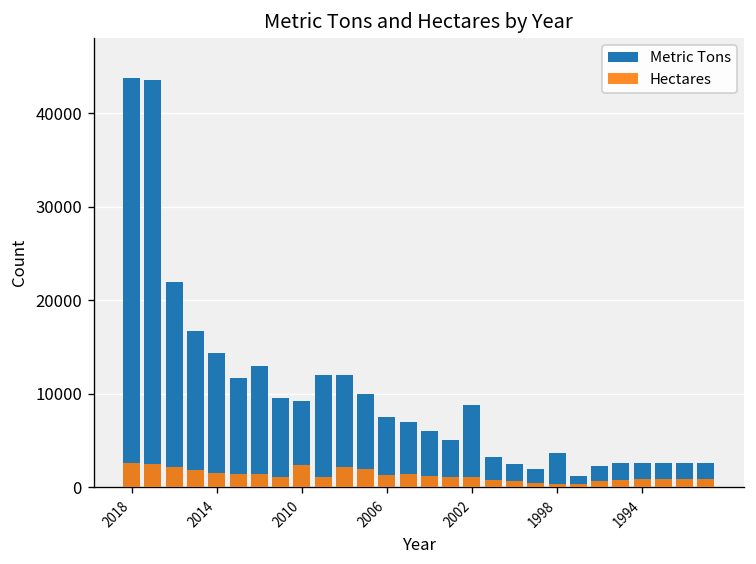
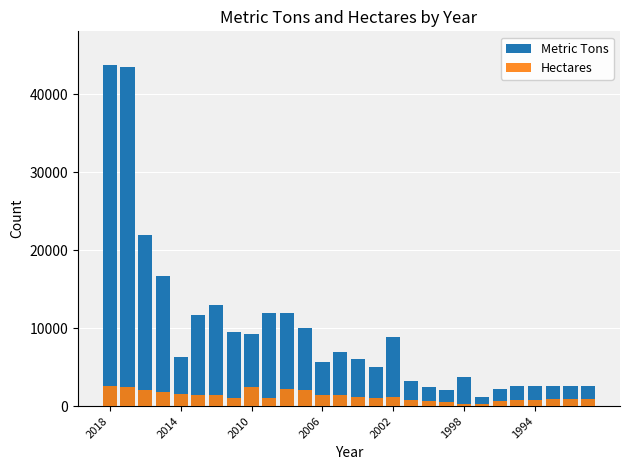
  {
    "Metric Tons": {
      "2018": 44000,
-     "2014": 14000,
+     "2014": 6000,
      "2010": 9000,
-     "2006": 8000,
+     "2006": 6000,
      "2002": 9000,
      "1998": 4000,
      "1994": 3000
    }
  }
